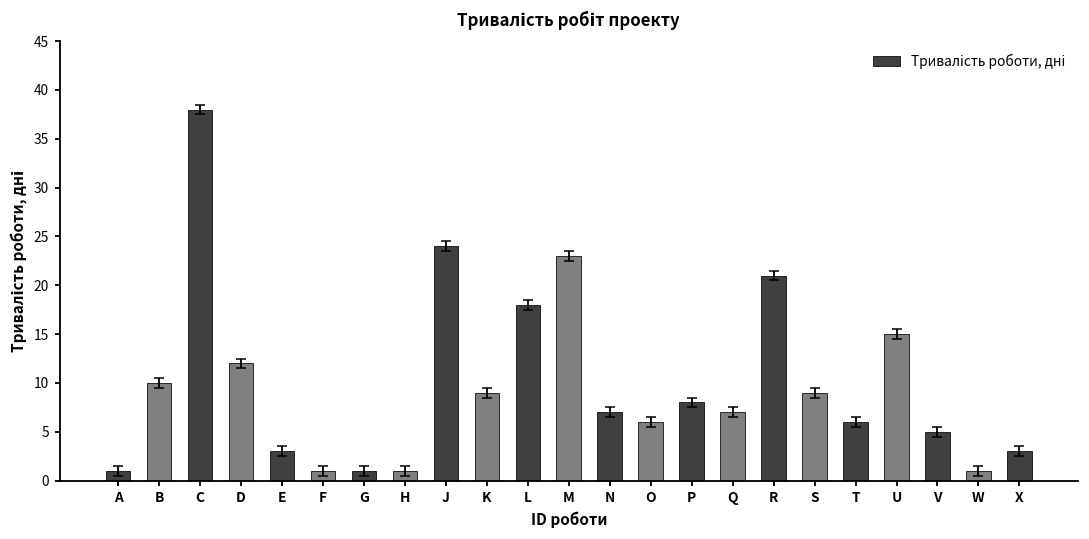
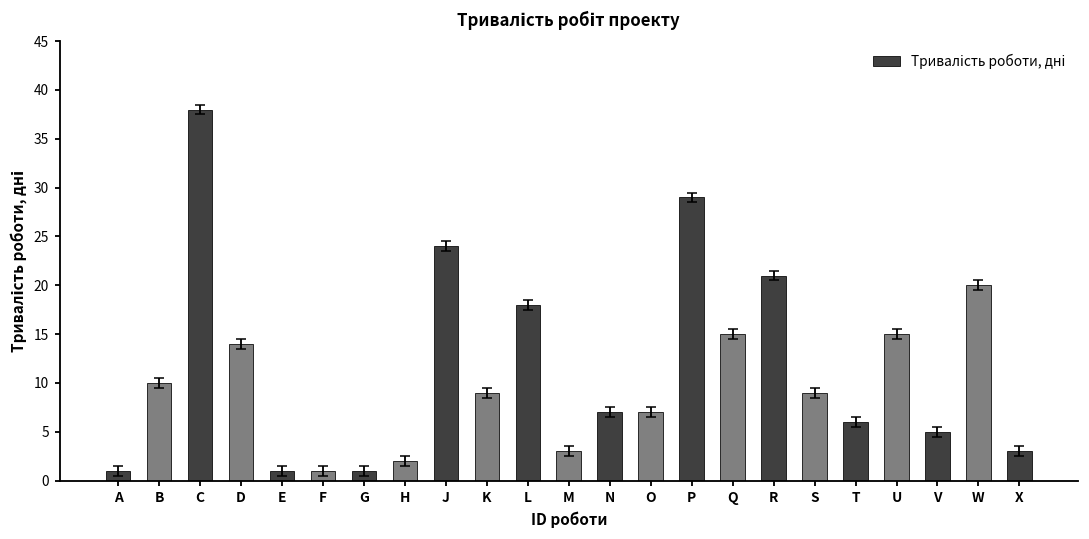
  {
    "Тривалість роботи, дні": {
      "A": 1,
      "B": 10,
      "C": 38,
-     "D": 12,
-     "E": 3,
+     "D": 14,
+     "E": 1,
      "F": 1,
      "G": 1,
-     "H": 1,
+     "H": 2,
      "J": 24,
      "K": 9,
      "L": 18,
-     "M": 23,
+     "M": 3,
      "N": 7,
-     "O": 6,
-     "P": 8,
-     "Q": 7,
+     "O": 7,
+     "P": 29,
+     "Q": 15,
      "R": 21,
      "S": 9,
      "T": 6,
      "U": 15,
      "V": 5,
-     "W": 1,
+     "W": 20,
      "X": 3
    }
  }
